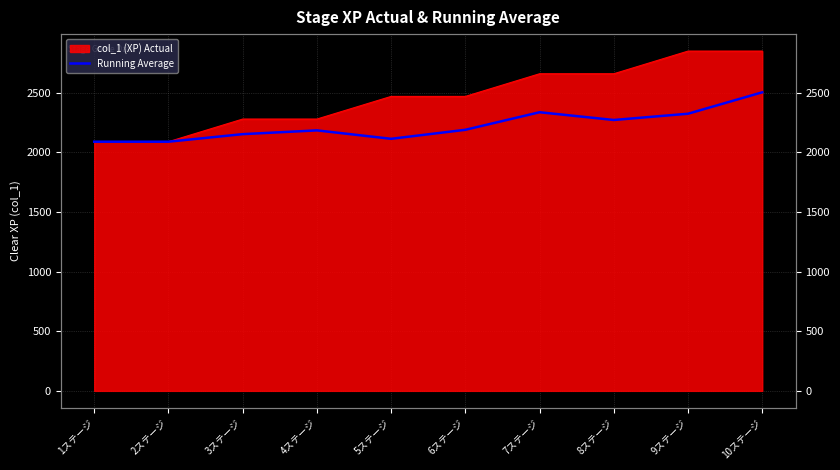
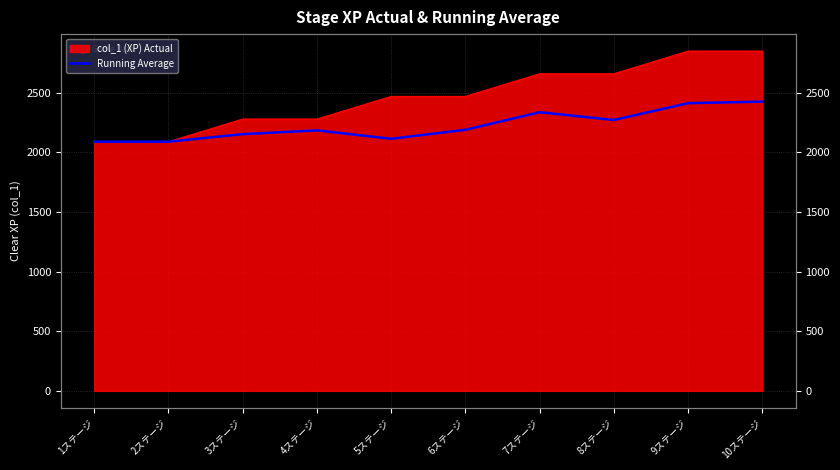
  {
    "col_1 (XP) Actual": {
      "3ステージ": 2280,
      "4ステージ": 2280,
      "5ステージ": 2470,
      "6ステージ": 2470,
      "7ステージ": 2660,
      "8ステージ": 2660,
      "9ステージ": 2850,
      "10ステージ": 2850
    },
    "Running Average": {
      "3ステージ": 2150,
      "4ステージ": 2190,
      "5ステージ": 2110,
      "6ステージ": 2190,
      "7ステージ": 2340,
      "8ステージ": 2270,
-     "9ステージ": 2320,
-     "10ステージ": 2500
+     "9ステージ": 2410,
+     "10ステージ": 2430
    }
  }
